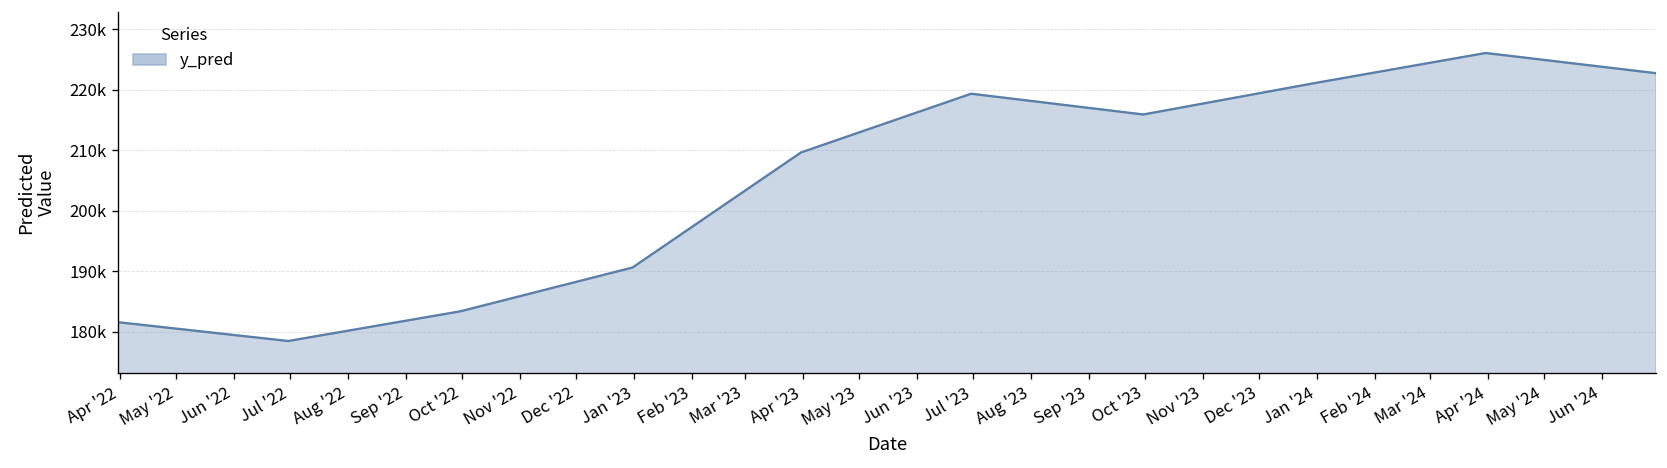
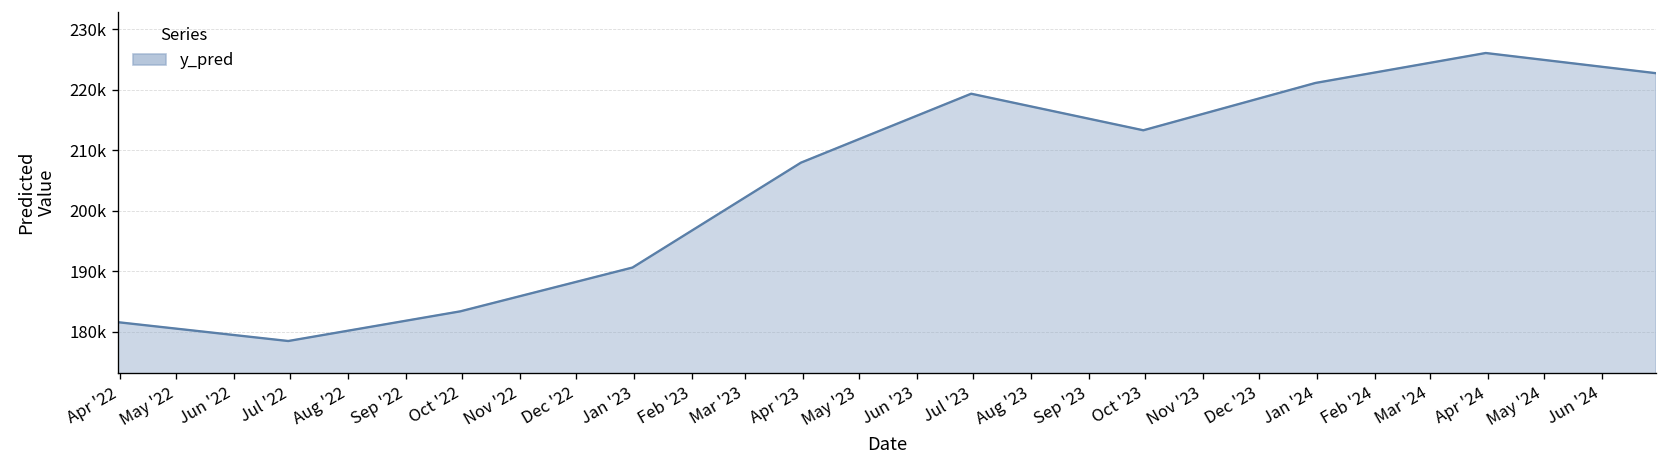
  {
    "Apr '22": 182000,
    "Jul '22": 178000,
    "Oct '22": 183000,
    "Jan '23": 191000,
-   "Apr '23": 210000,
+   "Apr '23": 208000,
    "Jul '23": 219000,
-   "Oct '23": 216000,
+   "Oct '23": 213000,
    "Jan '24": 221000,
    "Apr '24": 226000
  }
